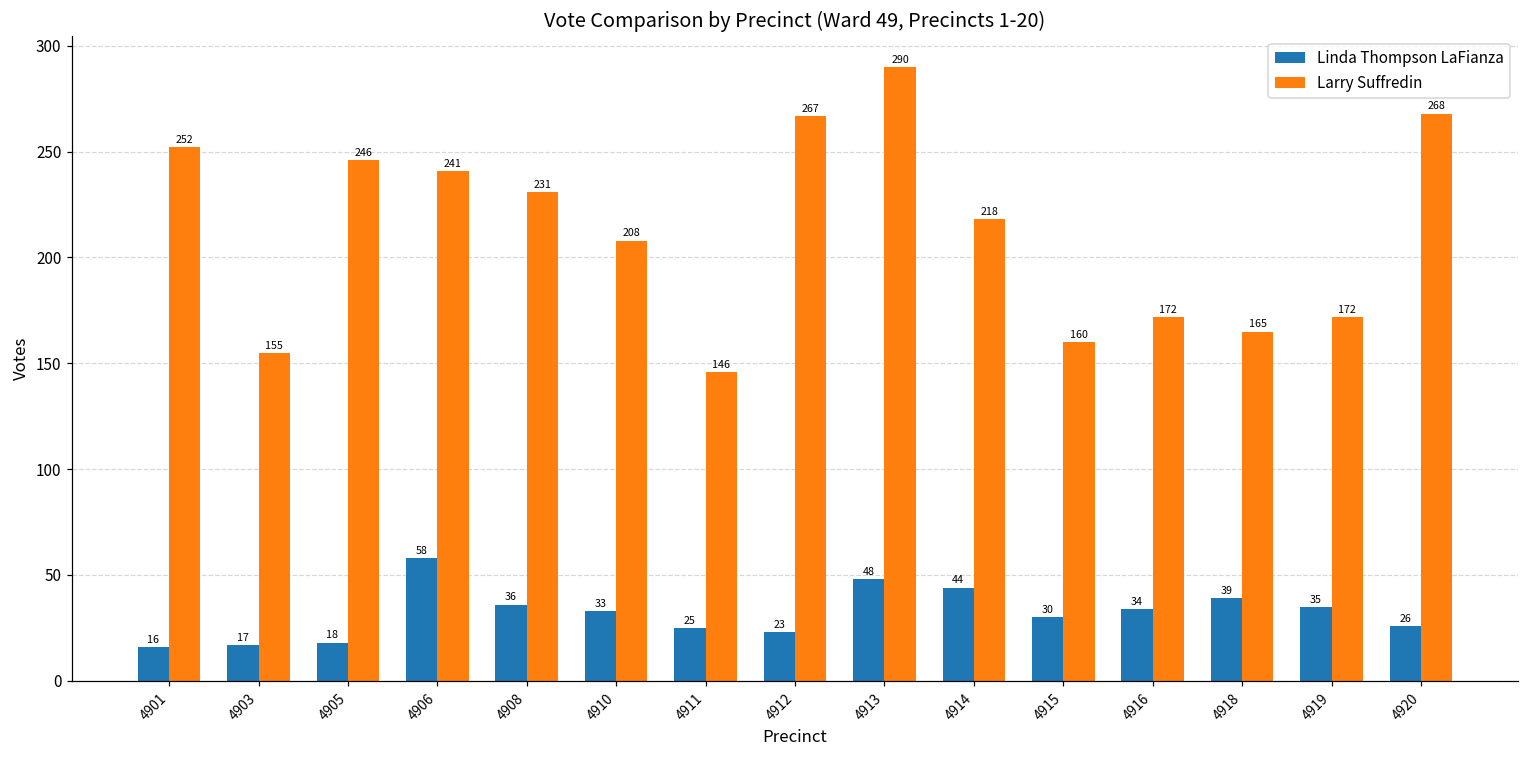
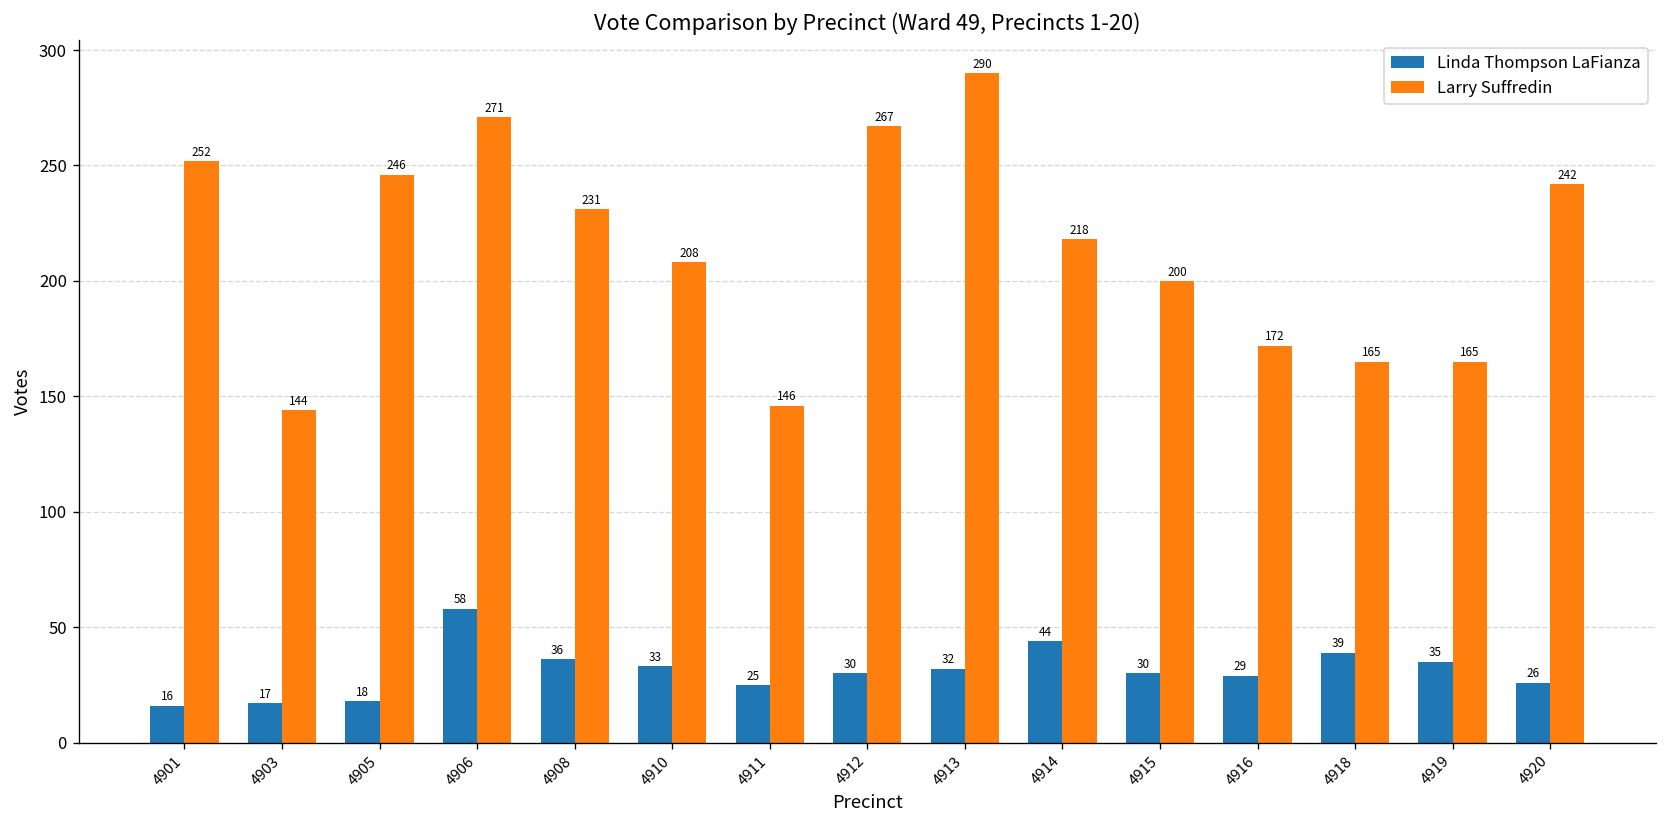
  {
    "Linda Thompson LaFianza": {
      "4901": 16,
      "4903": 17,
      "4905": 18,
      "4906": 58,
      "4908": 36,
      "4910": 33,
      "4911": 25,
-     "4912": 23,
-     "4913": 48,
+     "4912": 30,
+     "4913": 32,
      "4914": 44,
      "4915": 30,
-     "4916": 34,
+     "4916": 29,
      "4918": 39,
      "4919": 35,
      "4920": 26
    },
    "Larry Suffredin": {
      "4901": 252,
-     "4903": 155,
+     "4903": 144,
      "4905": 246,
-     "4906": 241,
+     "4906": 271,
      "4908": 231,
      "4910": 208,
      "4911": 146,
      "4912": 267,
      "4913": 290,
      "4914": 218,
-     "4915": 160,
+     "4915": 200,
      "4916": 172,
      "4918": 165,
-     "4919": 172,
-     "4920": 268
+     "4919": 165,
+     "4920": 242
    }
  }
